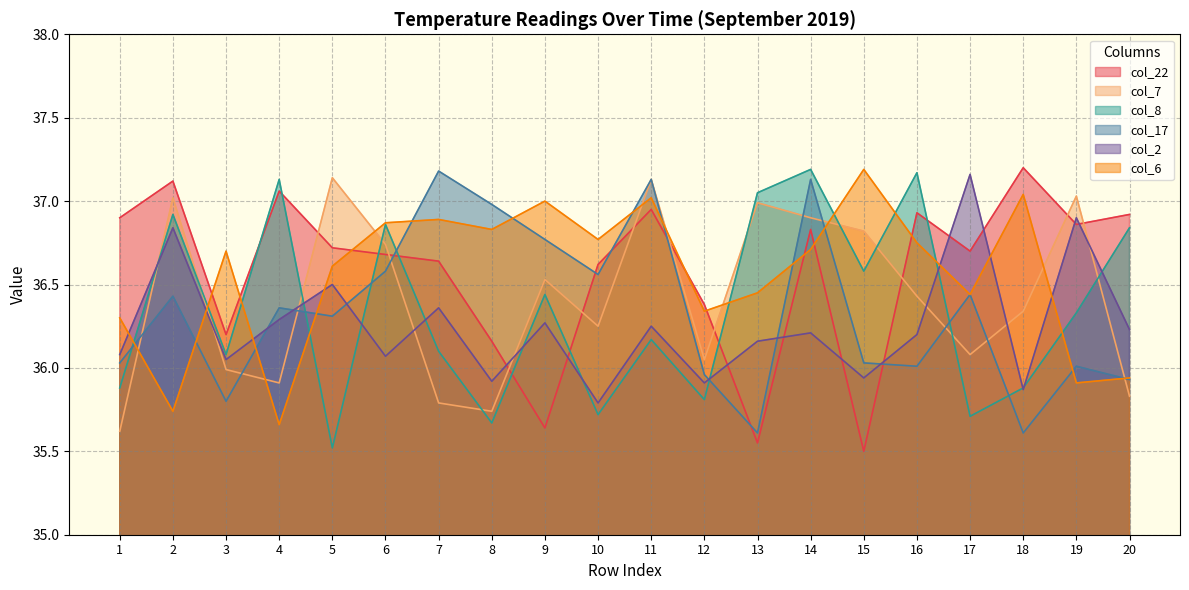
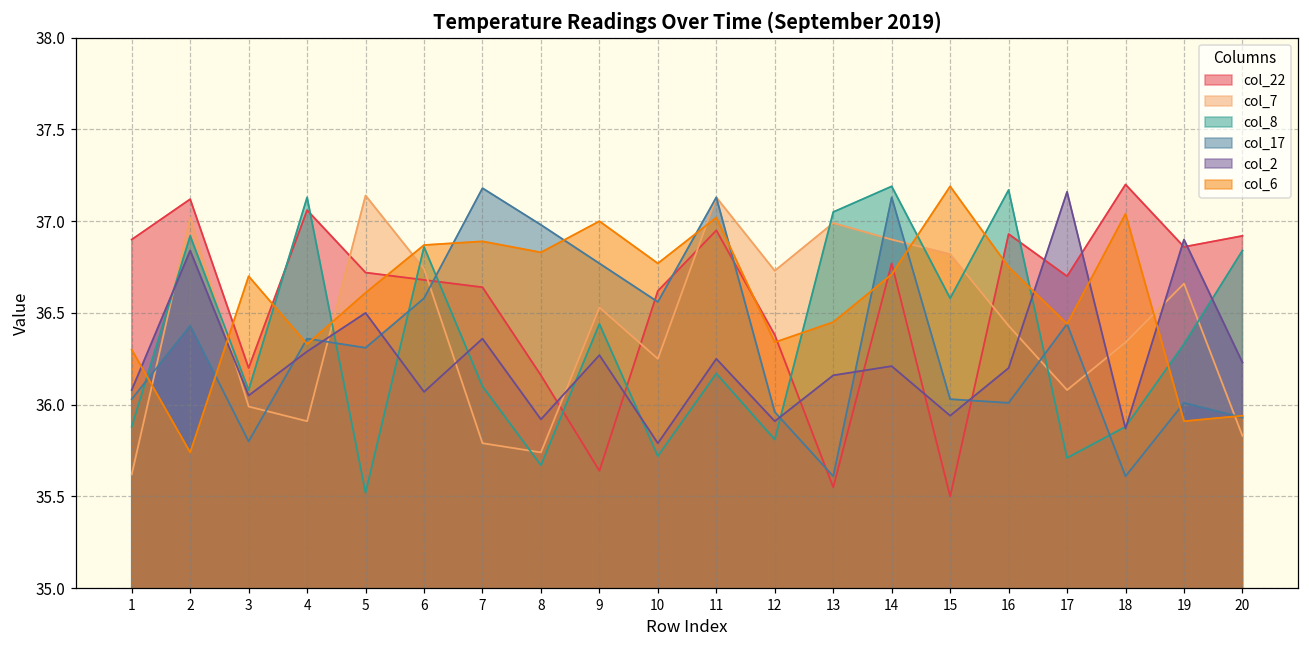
  {
    "col_22": {
      "1": 36.90,
      "2": 37.12,
      "3": 36.20,
      "4": 37.06,
      "5": 36.72,
      "6": 36.68,
      "7": 36.64,
      "8": 36.16,
      "9": 35.64,
      "10": 36.62,
      "11": 36.95,
      "12": 36.38,
      "13": 35.55,
-     "14": 36.83,
+     "14": 36.77,
      "15": 35.50,
      "16": 36.93,
      "17": 36.70,
      "18": 37.20,
      "19": 36.86,
      "20": 36.92
    },
    "col_7": {
      "1": 35.62,
      "2": 37.02,
      "3": 35.99,
      "4": 35.91,
      "5": 37.14,
      "6": 36.74,
      "7": 35.79,
      "8": 35.74,
      "9": 36.53,
      "10": 36.25,
-     "12": 36.05,
+     "12": 36.73,
      "13": 36.99,
      "14": 36.90,
      "15": 36.82,
      "16": 36.43,
      "17": 36.08,
      "18": 36.34,
-     "19": 37.03,
+     "19": 36.66,
      "20": 35.83
    },
    "col_6": {
      "1": 36.30,
      "2": 35.74,
      "3": 36.70,
-     "4": 35.66,
+     "4": 36.33,
      "5": 36.61,
      "7": 36.89,
      "8": 36.83,
      "9": 37.00,
      "10": 36.77,
      "11": 37.02,
      "12": 36.34,
      "13": 36.45,
      "14": 36.71,
      "15": 37.19,
      "16": 36.75,
      "18": 37.04,
      "19": 35.91
    }
  }
